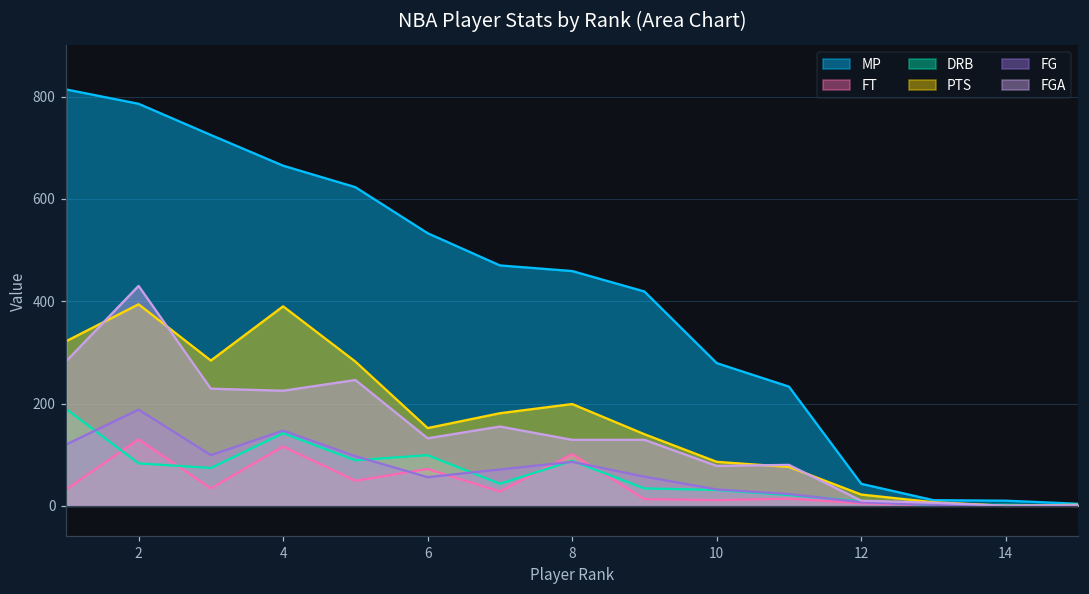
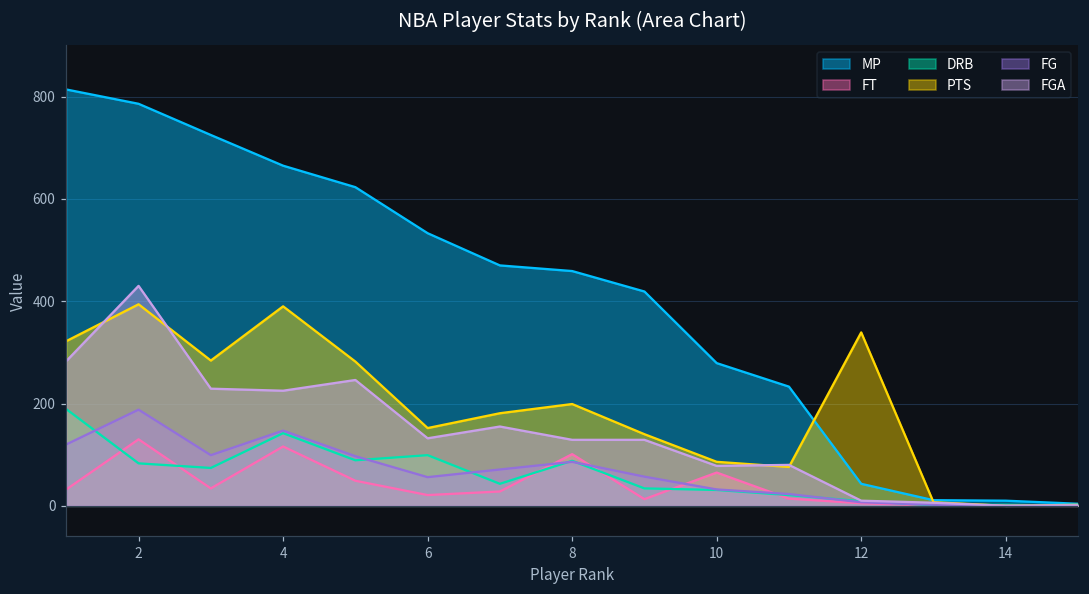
  {
    "FT": {
      "2": 130,
      "4": 120,
-     "6": 70,
+     "6": 20,
      "8": 100,
-     "10": 10
+     "10": 70
    },
    "PTS": {
      "2": 390,
      "4": 390,
      "6": 150,
      "8": 200,
      "10": 90,
-     "12": 20
+     "12": 340
    }
  }
